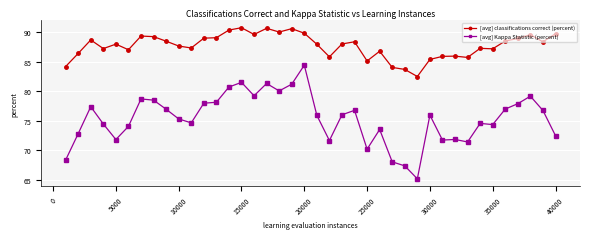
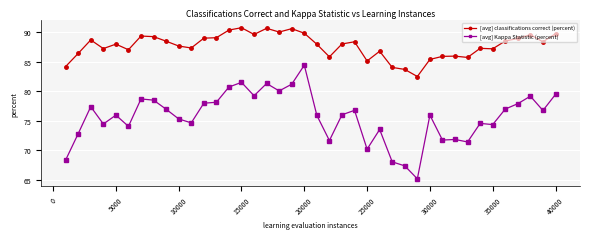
  {
    "[avg] classifications correct (percent)": {
      "5000": 88,
      "10000": 88,
      "15000": 91,
      "20000": 90,
      "25000": 85,
      "30000": 85,
      "35000": 87
    },
    "[avg] Kappa Statistic (percent)": {
-     "5000": 72,
+     "5000": 76,
      "10000": 75,
      "15000": 82,
      "20000": 84,
      "25000": 70,
      "30000": 76,
      "35000": 74,
-     "40000": 72
+     "40000": 79
    }
  }
